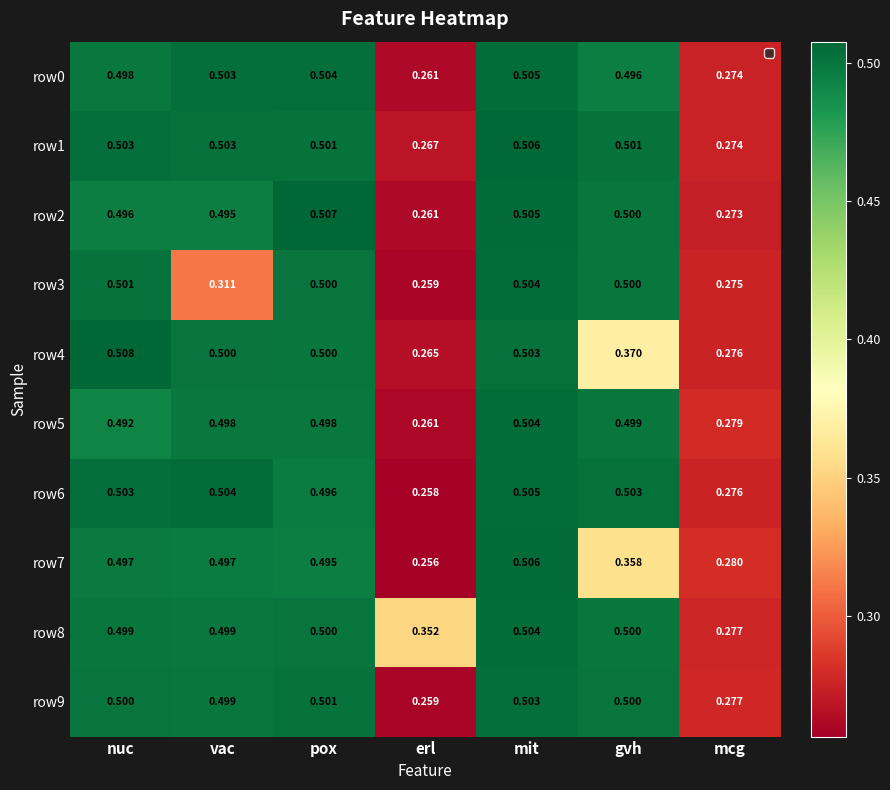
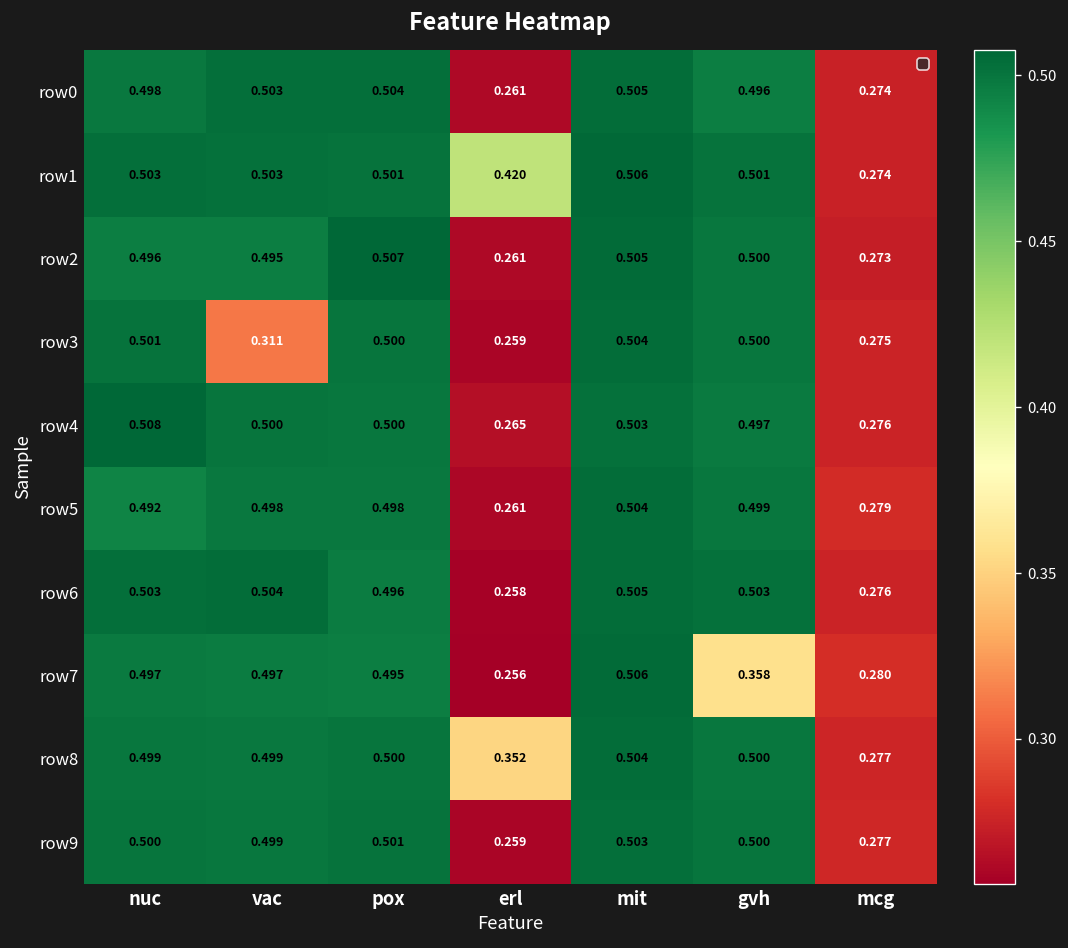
  {
    "row0": {
      "nuc": 0.498,
      "vac": 0.503,
      "pox": 0.504,
      "erl": 0.261,
      "mit": 0.505,
      "gvh": 0.496,
      "mcg": 0.274
    },
    "row1": {
      "nuc": 0.503,
      "vac": 0.503,
      "pox": 0.501,
-     "erl": 0.267,
+     "erl": 0.420,
      "mit": 0.506,
      "gvh": 0.501,
      "mcg": 0.274
    },
    "row2": {
      "nuc": 0.496,
      "vac": 0.495,
      "pox": 0.507,
      "erl": 0.261,
      "mit": 0.505,
      "gvh": 0.500,
      "mcg": 0.273
    },
    "row3": {
      "nuc": 0.501,
      "vac": 0.311,
      "pox": 0.500,
      "erl": 0.259,
      "mit": 0.504,
      "gvh": 0.500,
      "mcg": 0.275
    },
    "row4": {
      "nuc": 0.508,
      "vac": 0.500,
      "pox": 0.500,
      "erl": 0.265,
      "mit": 0.503,
-     "gvh": 0.370,
+     "gvh": 0.497,
      "mcg": 0.276
    },
    "row5": {
      "nuc": 0.492,
      "vac": 0.498,
      "pox": 0.498,
      "erl": 0.261,
      "mit": 0.504,
      "gvh": 0.499,
      "mcg": 0.279
    },
    "row6": {
      "nuc": 0.503,
      "vac": 0.504,
      "pox": 0.496,
      "erl": 0.258,
      "mit": 0.505,
      "gvh": 0.503,
      "mcg": 0.276
    },
    "row7": {
      "nuc": 0.497,
      "vac": 0.497,
      "pox": 0.495,
      "erl": 0.256,
      "mit": 0.506,
      "gvh": 0.358,
      "mcg": 0.280
    },
    "row8": {
      "nuc": 0.499,
      "vac": 0.499,
      "pox": 0.500,
      "erl": 0.352,
      "mit": 0.504,
      "gvh": 0.500,
      "mcg": 0.277
    },
    "row9": {
      "nuc": 0.500,
      "vac": 0.499,
      "pox": 0.501,
      "erl": 0.259,
      "mit": 0.503,
      "gvh": 0.500,
      "mcg": 0.277
    }
  }
